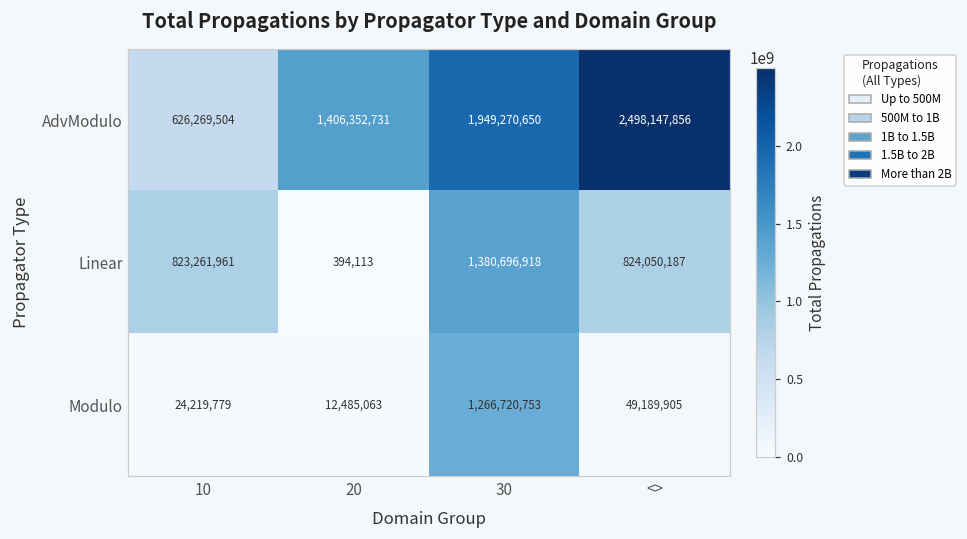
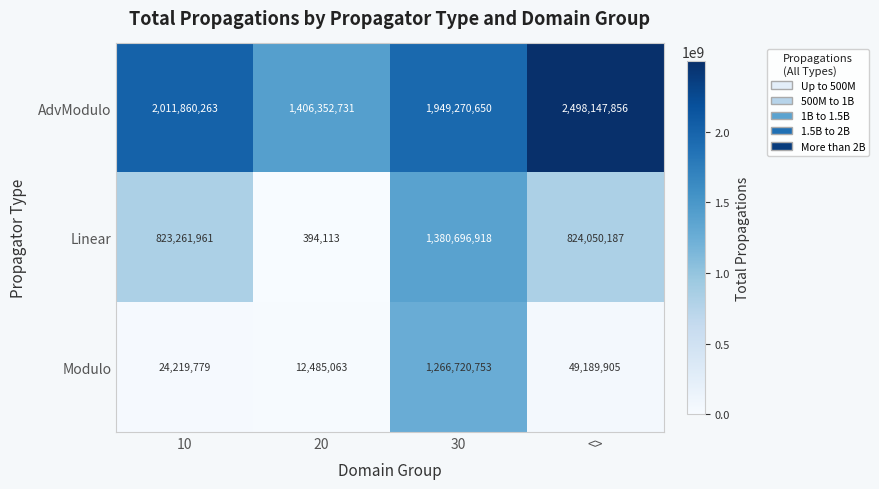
  {
    "AdvModulo": {
-     "10": "626,269,504",
+     "10": "2,011,860,263",
      "20": "1,406,352,731",
      "30": "1,949,270,650",
      "<>": "2,498,147,856"
    },
    "Linear": {
      "10": "823,261,961",
      "20": "394,113",
      "30": "1,380,696,918",
      "<>": "824,050,187"
    },
    "Modulo": {
      "10": "24,219,779",
      "20": "12,485,063",
      "30": "1,266,720,753",
      "<>": "49,189,905"
    }
  }
